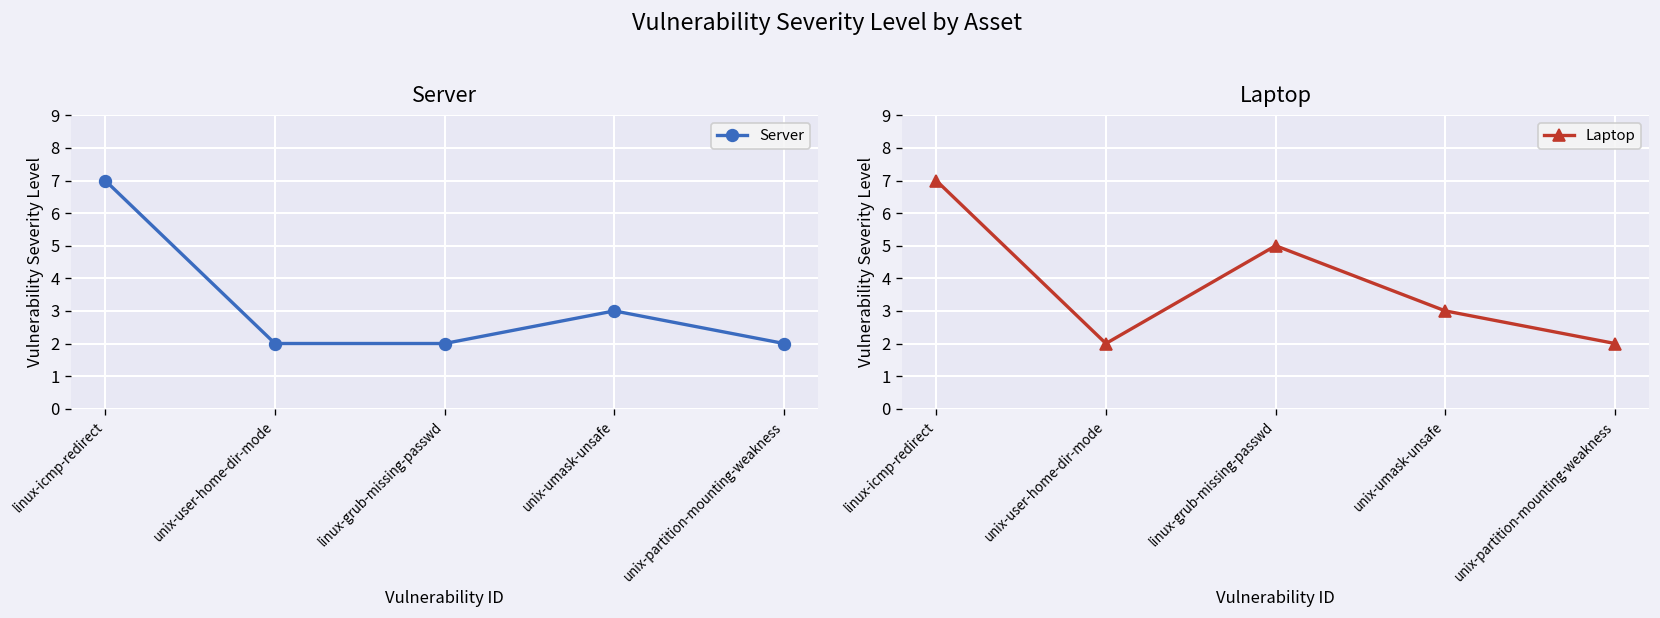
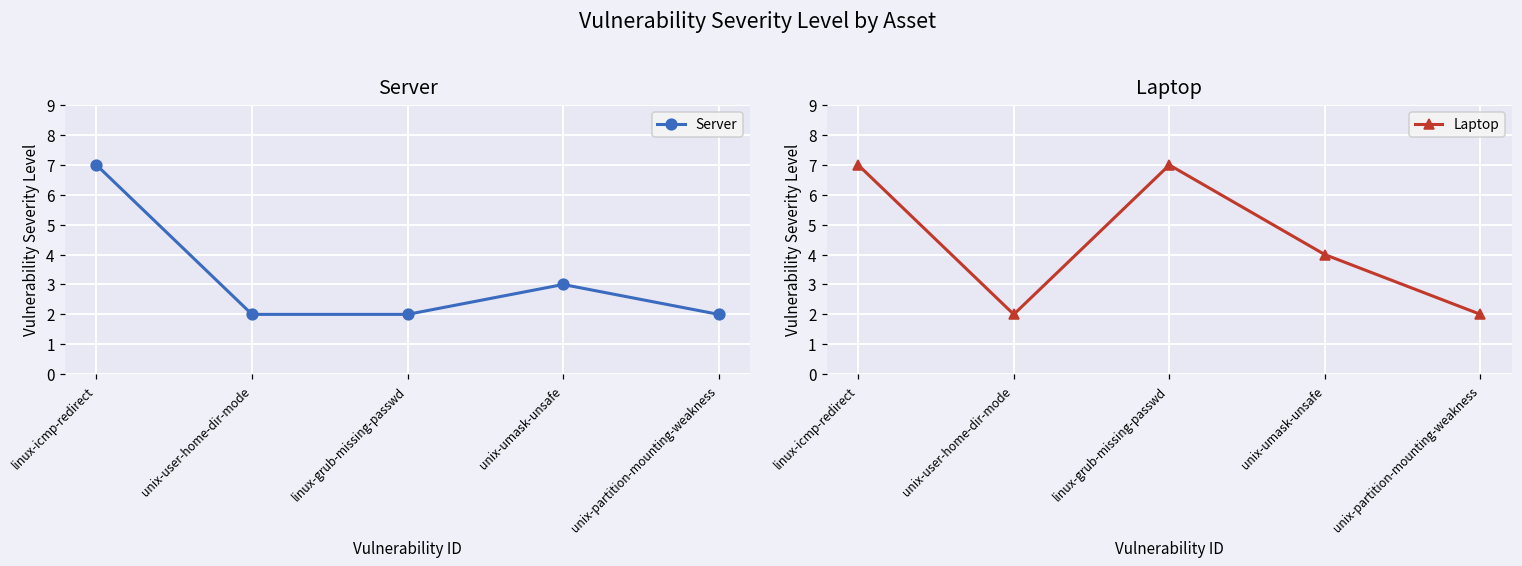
  {
    "Server": {
      "linux-icmp-redirect": 7.0,
      "unix-user-home-dir-mode": 2.0,
      "linux-grub-missing-passwd": 2.0,
      "unix-umask-unsafe": 3.0,
      "unix-partition-mounting-weakness": 2.0
    },
    "Laptop": {
      "linux-icmp-redirect": 7,
      "unix-user-home-dir-mode": 2,
-     "linux-grub-missing-passwd": 5,
-     "unix-umask-unsafe": 3,
+     "linux-grub-missing-passwd": 7,
+     "unix-umask-unsafe": 4,
      "unix-partition-mounting-weakness": 2
    }
  }
